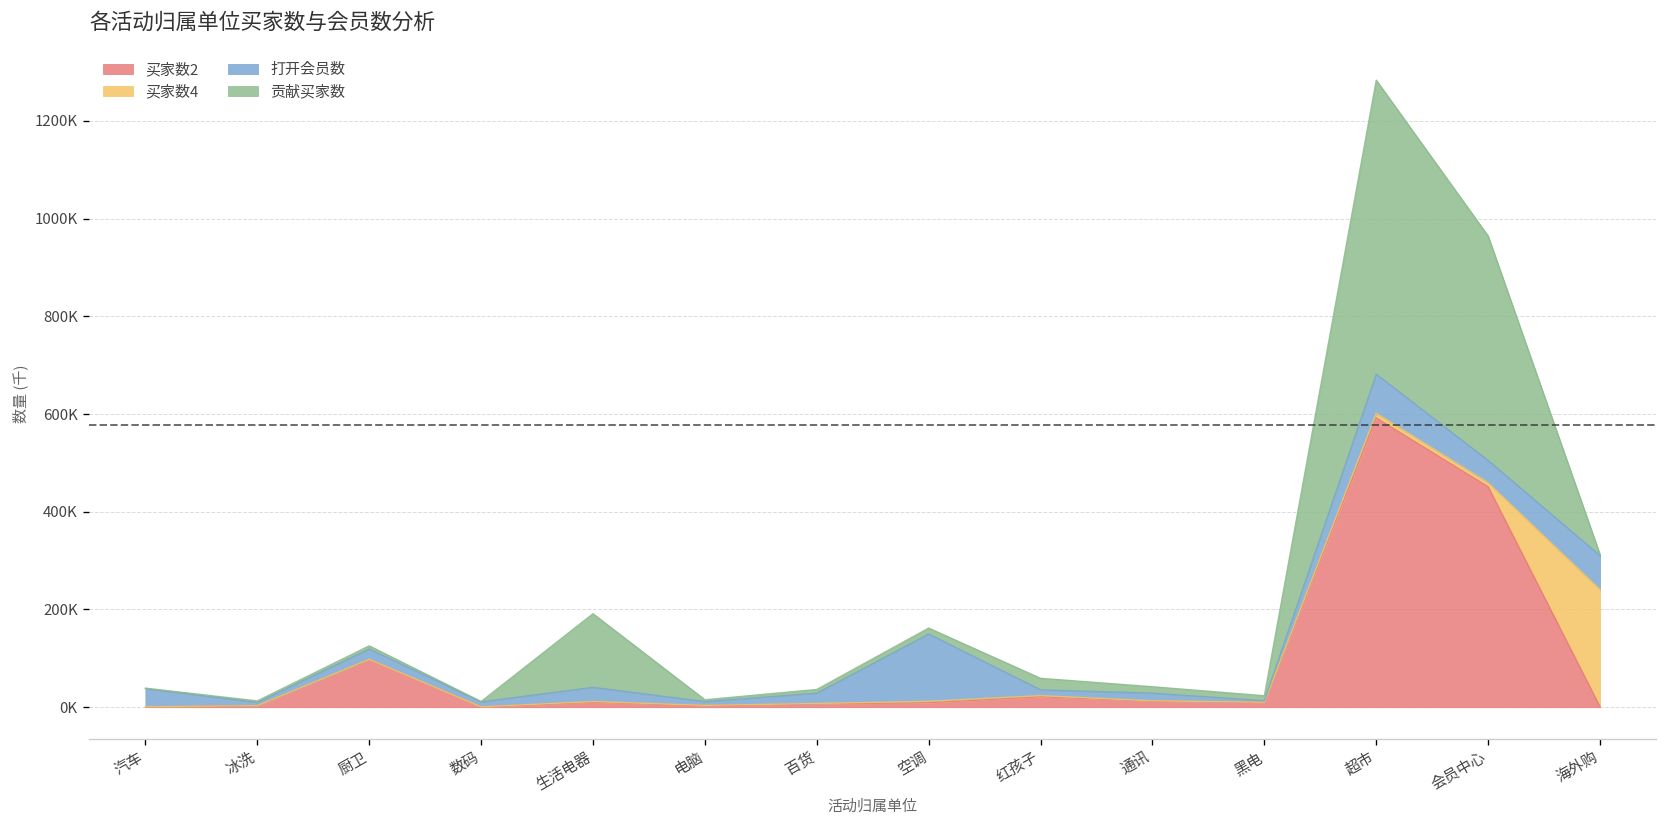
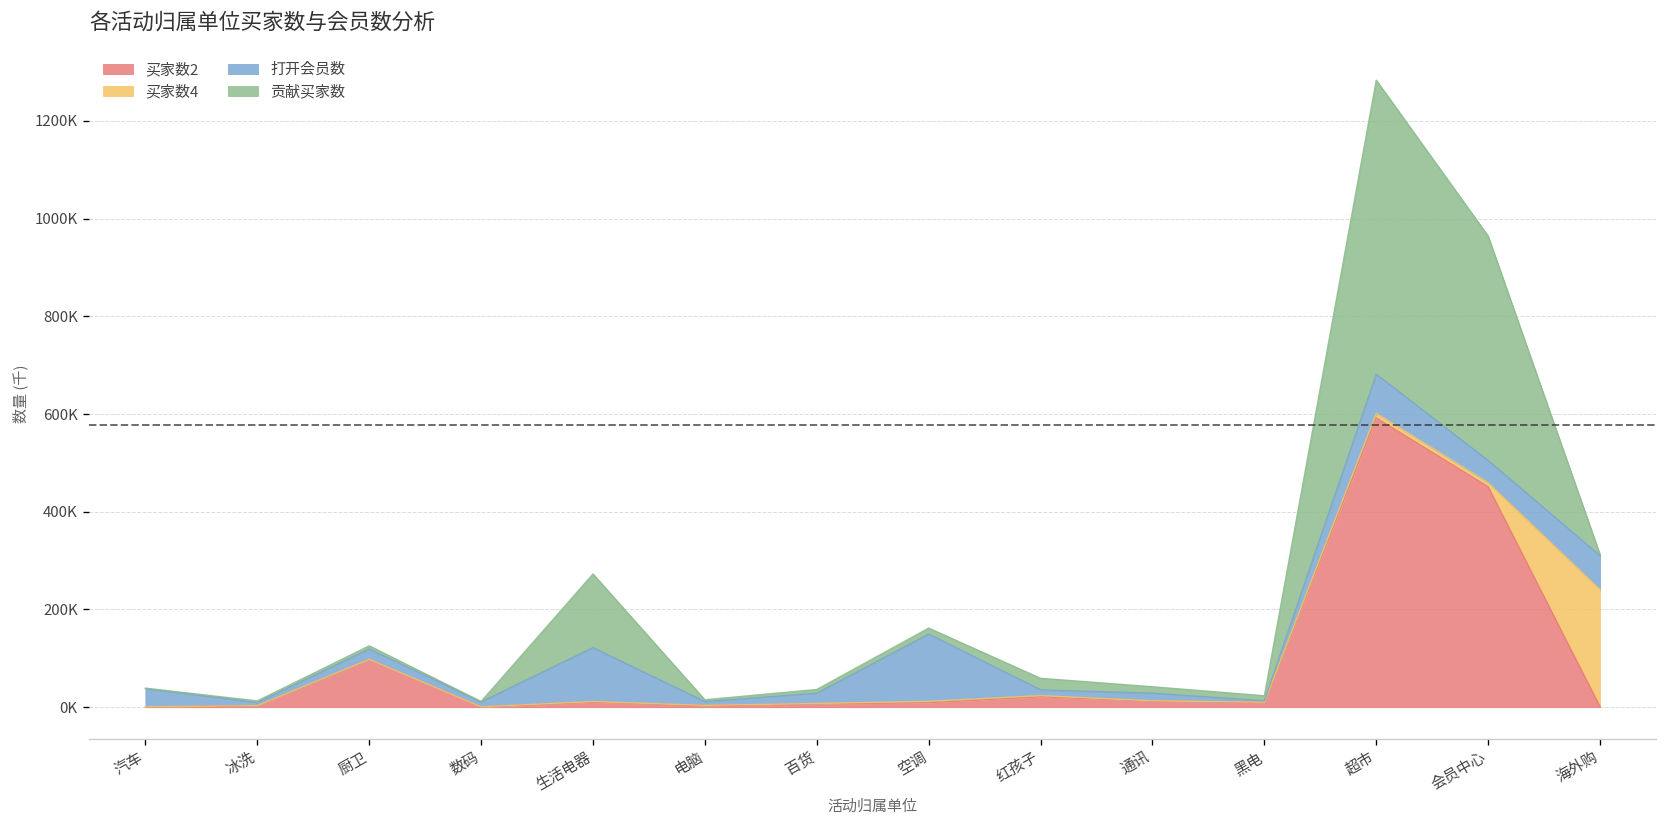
  {
    "买家数2": {
      "超市": 590000,
      "会员中心": 450000,
      "海外购": 0
    },
    "买家数4": {
      "超市": 10000,
      "会员中心": 10000,
      "海外购": 240000
    },
    "打开会员数": {
      "厨卫": 20000,
-     "生活电器": 30000,
+     "生活电器": 110000,
      "百货": 20000,
      "空调": 140000,
      "红孩子": 10000,
      "通讯": 20000,
      "超市": 80000,
      "会员中心": 50000
    },
    "贡献买家数": {
      "厨卫": 10000,
      "生活电器": 150000,
      "百货": 10000,
      "空调": 10000,
      "红孩子": 20000,
      "通讯": 10000,
      "黑电": 10000,
      "超市": 600000,
      "会员中心": 460000
    }
  }
